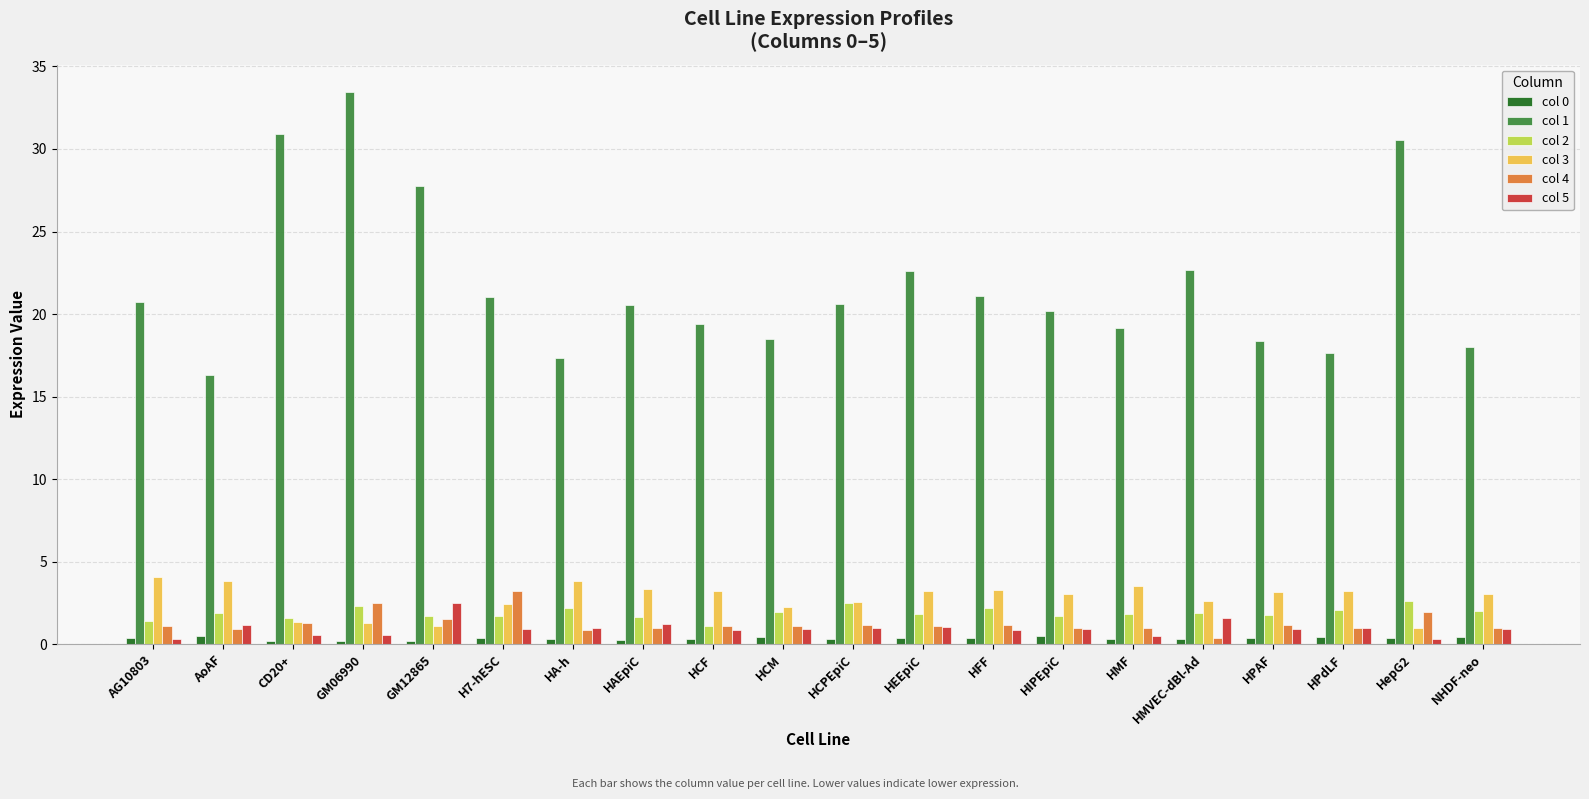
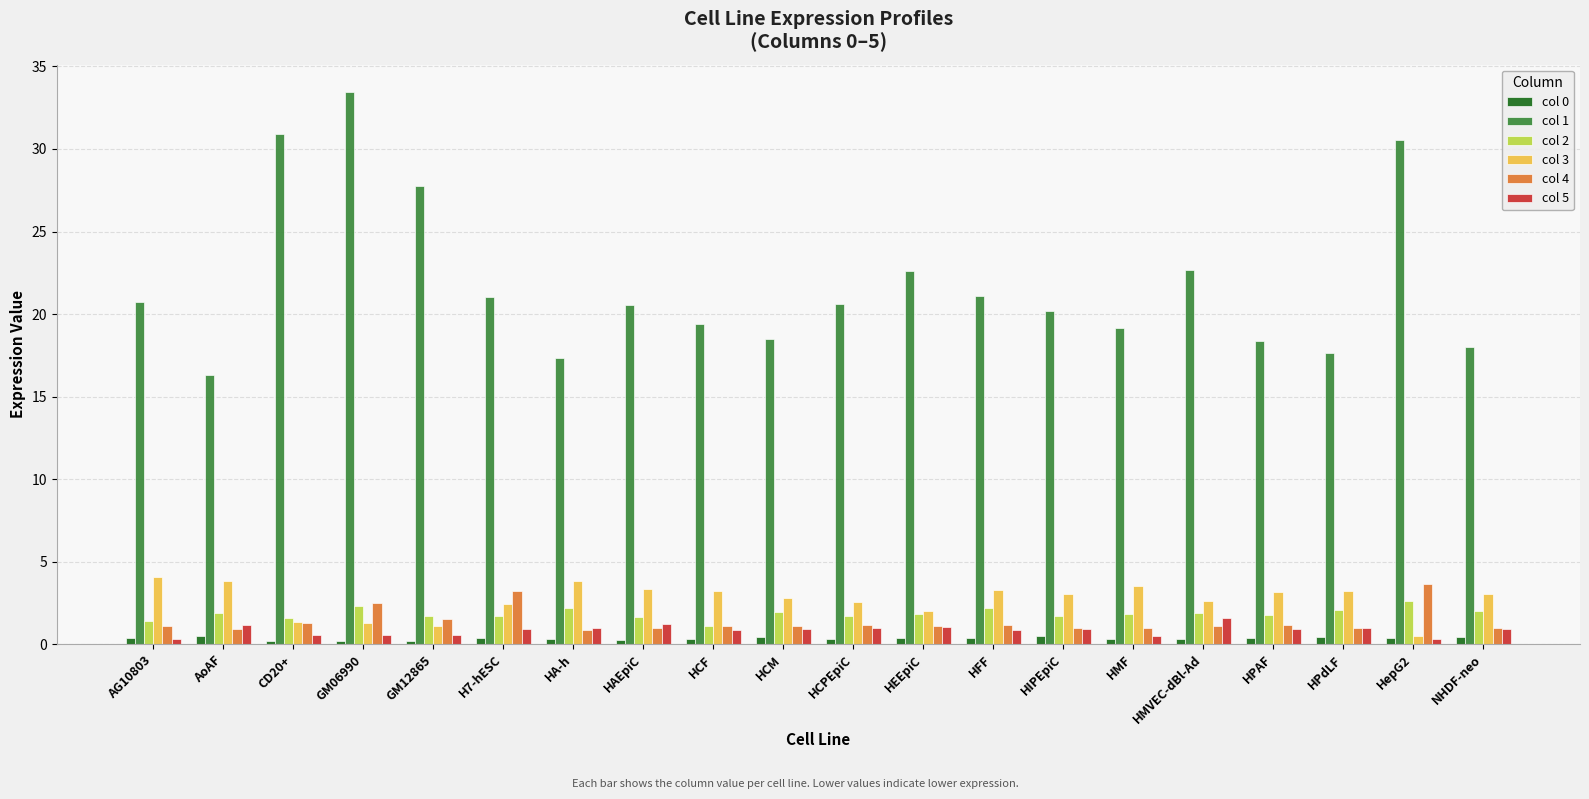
  {
    "col 2": {
      "AG10803": 1.4,
      "AoAF": 1.9,
      "CD20+": 1.6,
      "GM06990": 2.3,
      "GM12865": 1.7,
      "H7-hESC": 1.7,
      "HA-h": 2.2,
      "HAEpiC": 1.6,
      "HCF": 1.1,
      "HCM": 1.9,
-     "HCPEpiC": 2.5,
+     "HCPEpiC": 1.7,
      "HEEpiC": 1.8,
      "HFF": 2.2,
      "HIPEpiC": 1.7,
      "HMF": 1.8,
      "HMVEC-dBl-Ad": 1.9,
      "HPAF": 1.7,
      "HPdLF": 2.1,
      "HepG2": 2.6,
      "NHDF-neo": 2.0
    },
    "col 3": {
      "AG10803": 4.1,
      "AoAF": 3.8,
      "CD20+": 1.3,
      "GM06990": 1.3,
      "GM12865": 1.1,
      "H7-hESC": 2.4,
      "HA-h": 3.8,
      "HAEpiC": 3.4,
      "HCF": 3.2,
-     "HCM": 2.2,
+     "HCM": 2.8,
      "HCPEpiC": 2.6,
-     "HEEpiC": 3.2,
+     "HEEpiC": 2.0,
      "HFF": 3.3,
      "HIPEpiC": 3.1,
      "HMF": 3.5,
      "HMVEC-dBl-Ad": 2.6,
      "HPAF": 3.2,
      "HPdLF": 3.2,
-     "HepG2": 1.0,
+     "HepG2": 0.5,
      "NHDF-neo": 3.0
    },
    "col 4": {
      "AG10803": 1.1,
      "AoAF": 0.9,
      "CD20+": 1.3,
      "GM06990": 2.5,
      "GM12865": 1.5,
      "H7-hESC": 3.2,
      "HA-h": 0.9,
      "HAEpiC": 1.0,
      "HCF": 1.1,
      "HCM": 1.1,
      "HCPEpiC": 1.2,
      "HEEpiC": 1.1,
      "HFF": 1.1,
      "HIPEpiC": 1.0,
      "HMF": 1.0,
-     "HMVEC-dBl-Ad": 0.4,
+     "HMVEC-dBl-Ad": 1.1,
      "HPAF": 1.1,
      "HPdLF": 1.0,
-     "HepG2": 2.0,
+     "HepG2": 3.7,
      "NHDF-neo": 1.0
    },
    "col 5": {
      "AG10803": 0.3,
      "AoAF": 1.2,
      "CD20+": 0.5,
      "GM06990": 0.5,
-     "GM12865": 2.5,
+     "GM12865": 0.6,
      "H7-hESC": 0.9,
      "HA-h": 1.0,
      "HAEpiC": 1.2,
      "HCF": 0.9,
      "HCM": 0.9,
      "HCPEpiC": 1.0,
      "HEEpiC": 1.0,
      "HFF": 0.9,
      "HIPEpiC": 0.9,
      "HMF": 0.5,
      "HMVEC-dBl-Ad": 1.6,
      "HPAF": 0.9,
      "HPdLF": 1.0,
      "HepG2": 0.3,
      "NHDF-neo": 0.9
    }
  }
